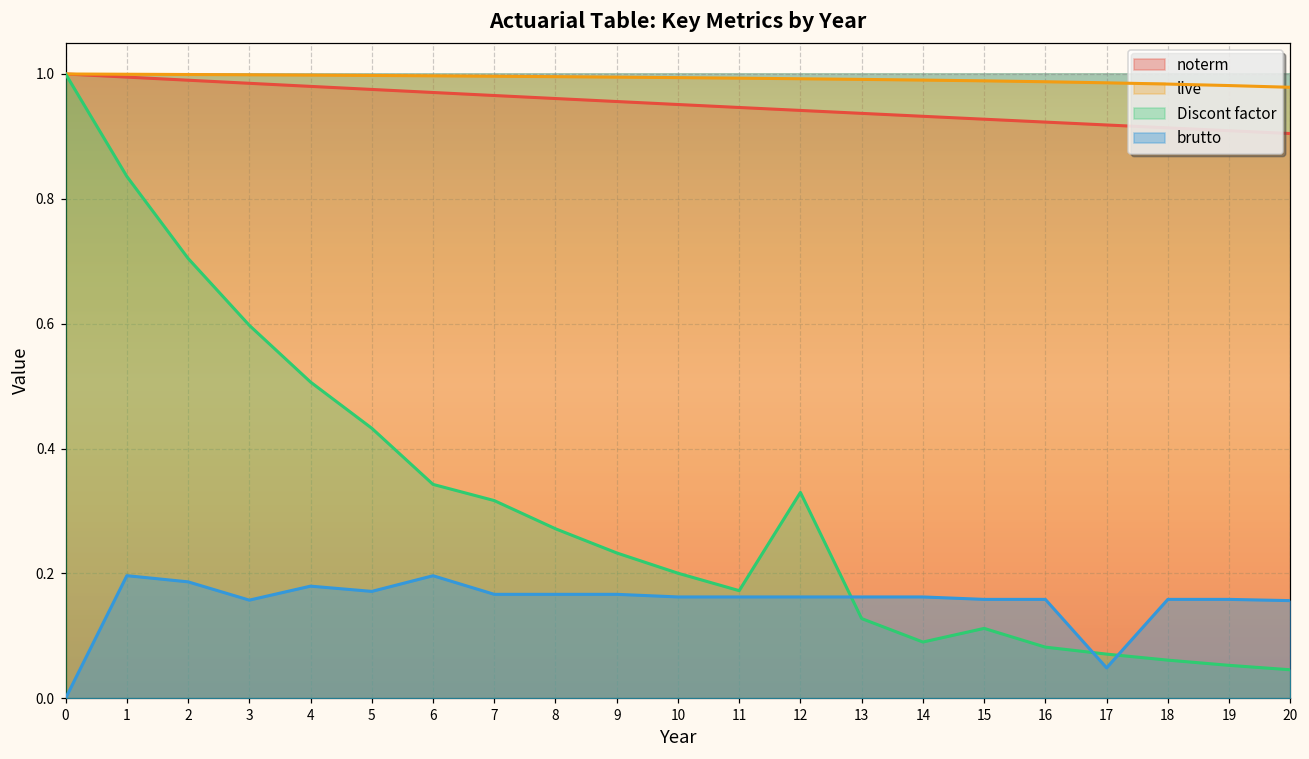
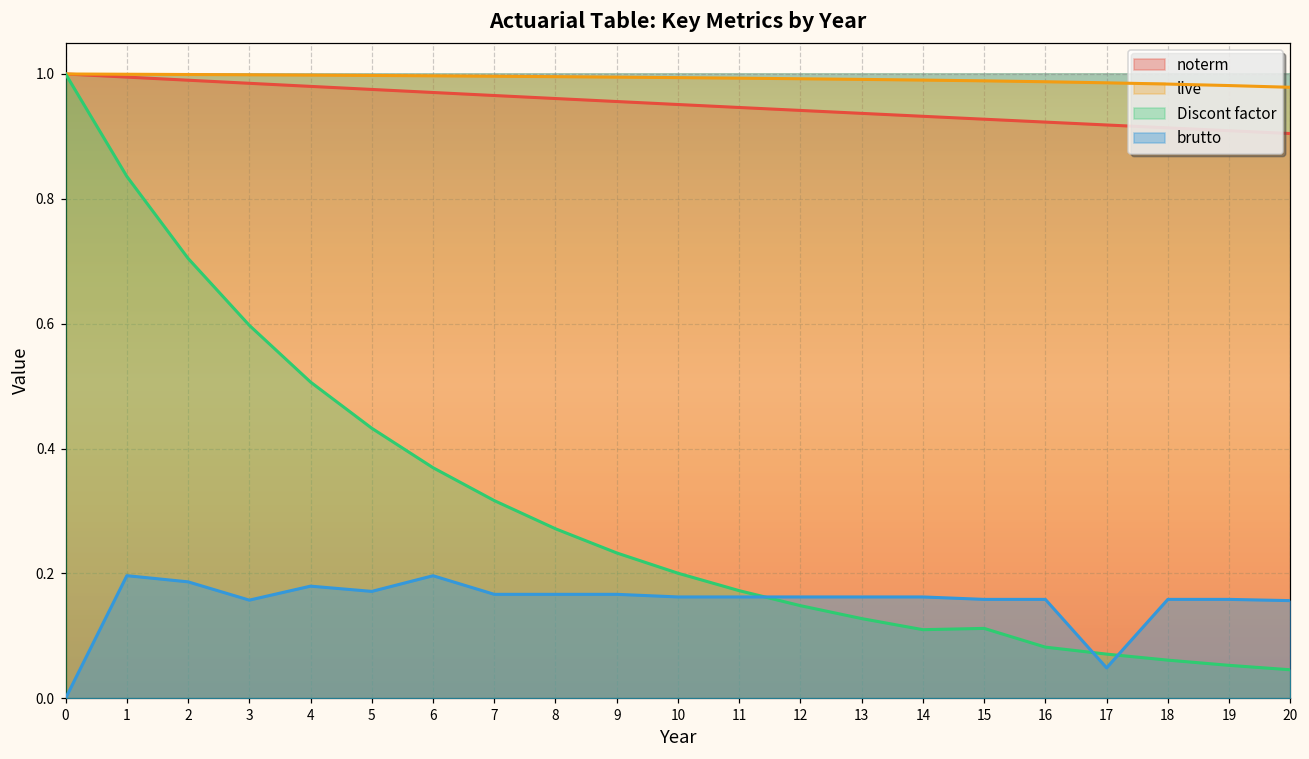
  {
    "Discont factor": {
      "1": 0.84,
      "2": 0.70,
      "3": 0.60,
      "4": 0.51,
      "5": 0.43,
-     "6": 0.34,
+     "6": 0.37,
      "7": 0.32,
      "8": 0.27,
      "9": 0.23,
      "10": 0.20,
      "11": 0.17,
-     "12": 0.33,
+     "12": 0.15,
      "13": 0.13,
-     "14": 0.09,
+     "14": 0.11,
      "15": 0.11,
      "16": 0.08,
      "17": 0.07,
      "18": 0.06,
      "19": 0.05,
      "20": 0.05
    },
    "brutto": {
      "0": 0.00,
      "1": 0.20,
      "2": 0.19,
      "3": 0.16,
      "4": 0.18,
      "5": 0.17,
      "6": 0.20,
      "7": 0.17,
      "8": 0.17,
      "9": 0.17,
      "10": 0.16,
      "11": 0.16,
      "12": 0.16,
      "13": 0.16,
      "14": 0.16,
      "15": 0.16,
      "16": 0.16,
      "17": 0.05,
      "18": 0.16,
      "19": 0.16,
      "20": 0.16
    }
  }
